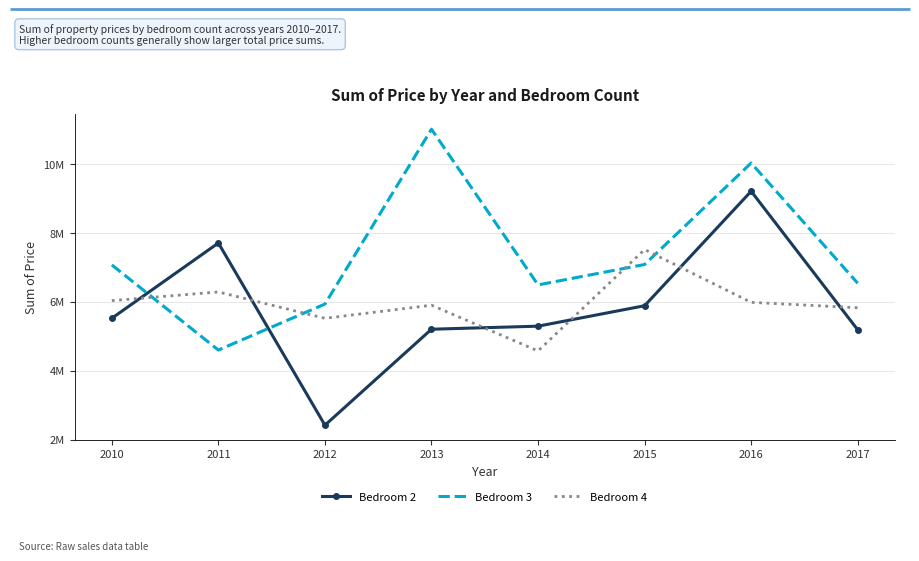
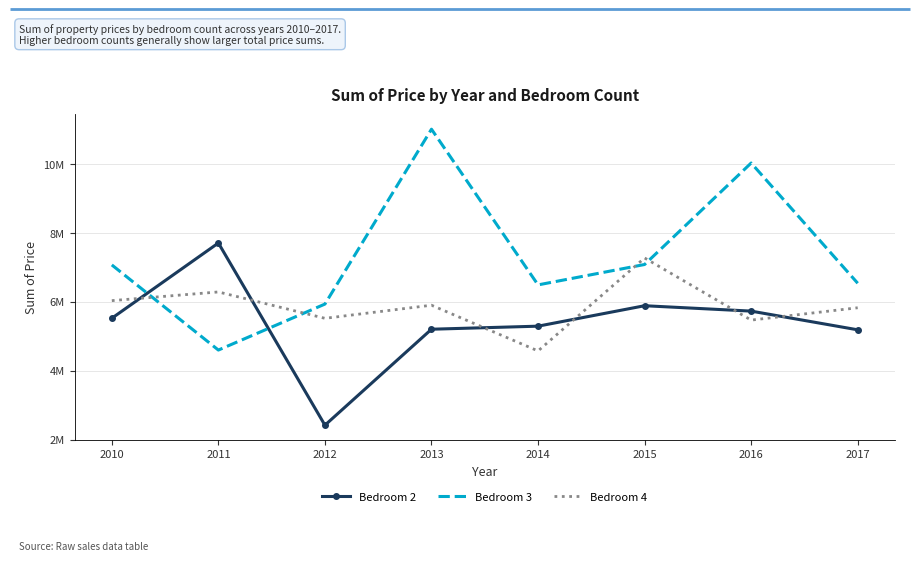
  {
    "Bedroom 2": {
      "2010": 5500000,
      "2011": 7700000,
      "2012": 2400000,
      "2013": 5200000,
      "2014": 5300000,
      "2015": 5900000,
-     "2016": 9200000,
+     "2016": 5700000,
      "2017": 5200000
    },
    "Bedroom 3": {
      "2010": 7100000,
      "2011": 4600000,
      "2012": 5900000,
      "2013": 11000000,
      "2014": 6500000,
      "2015": 7100000,
      "2016": 10000000,
      "2017": 6500000
    },
    "Bedroom 4": {
      "2010": 6000000,
      "2011": 6300000,
      "2012": 5500000,
      "2013": 5900000,
      "2014": 4600000,
-     "2015": 7500000,
-     "2016": 6000000,
+     "2015": 7300000,
+     "2016": 5500000,
      "2017": 5800000
    }
  }
